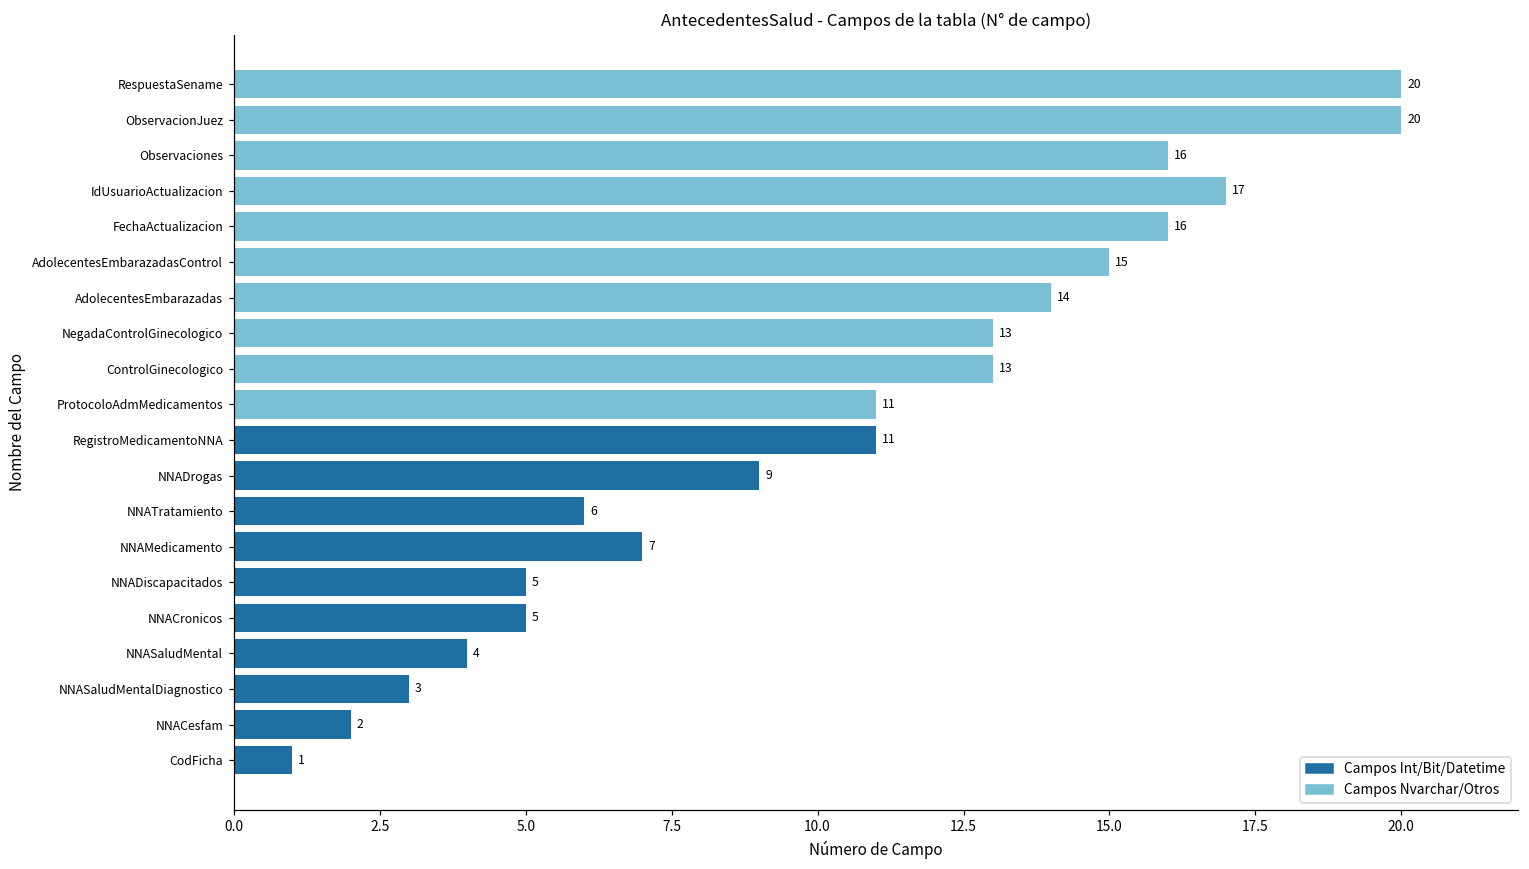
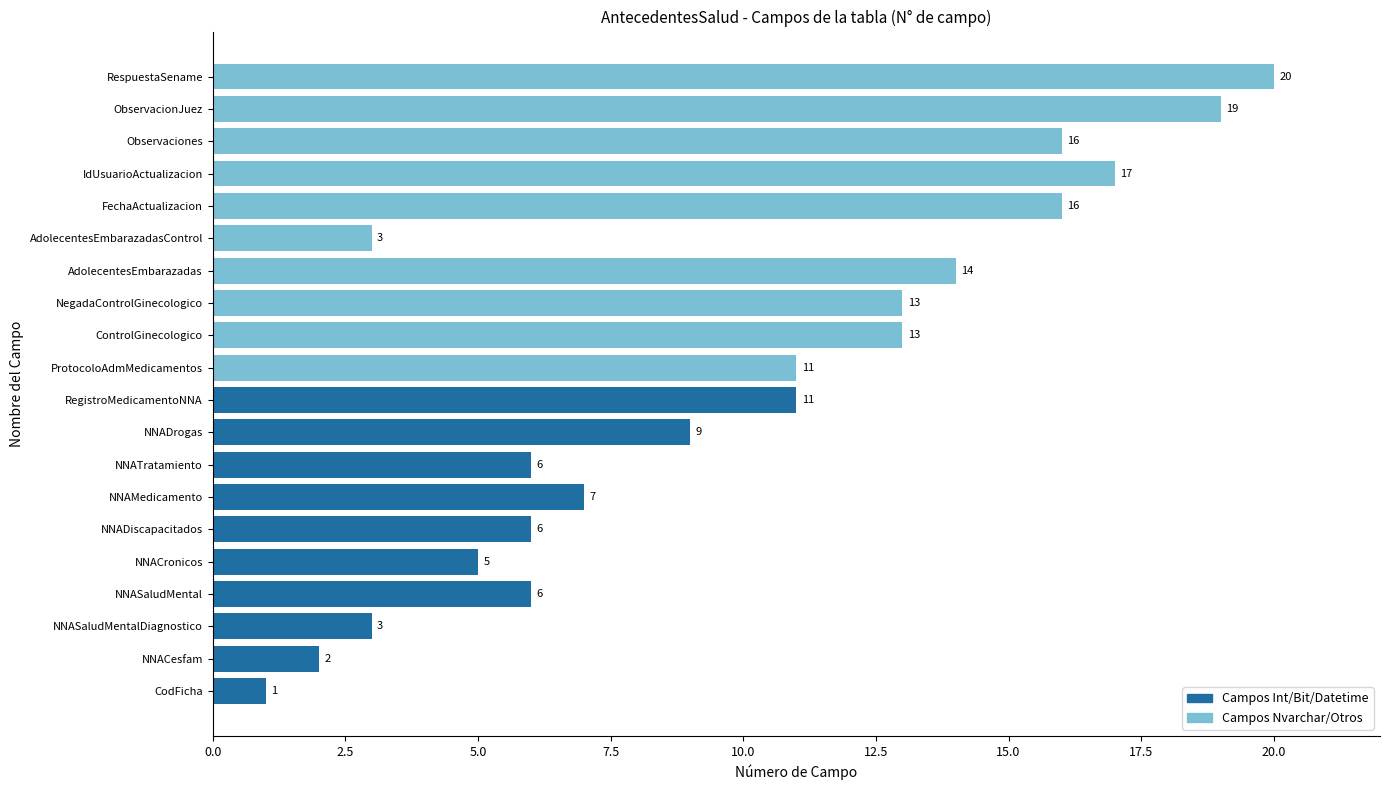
  {
    "RespuestaSename": 20,
-   "ObservacionJuez": 20,
+   "ObservacionJuez": 19,
    "Observaciones": 16,
    "IdUsuarioActualizacion": 17,
    "FechaActualizacion": 16,
-   "AdolecentesEmbarazadasControl": 15,
+   "AdolecentesEmbarazadasControl": 3,
    "AdolecentesEmbarazadas": 14,
    "NegadaControlGinecologico": 13,
    "ControlGinecologico": 13,
    "ProtocoloAdmMedicamentos": 11,
    "RegistroMedicamentoNNA": 11,
    "NNADrogas": 9,
    "NNATratamiento": 6,
    "NNAMedicamento": 7,
-   "NNADiscapacitados": 5,
+   "NNADiscapacitados": 6,
    "NNACronicos": 5,
-   "NNASaludMental": 4,
+   "NNASaludMental": 6,
    "NNASaludMentalDiagnostico": 3,
    "NNACesfam": 2,
    "CodFicha": 1
  }
